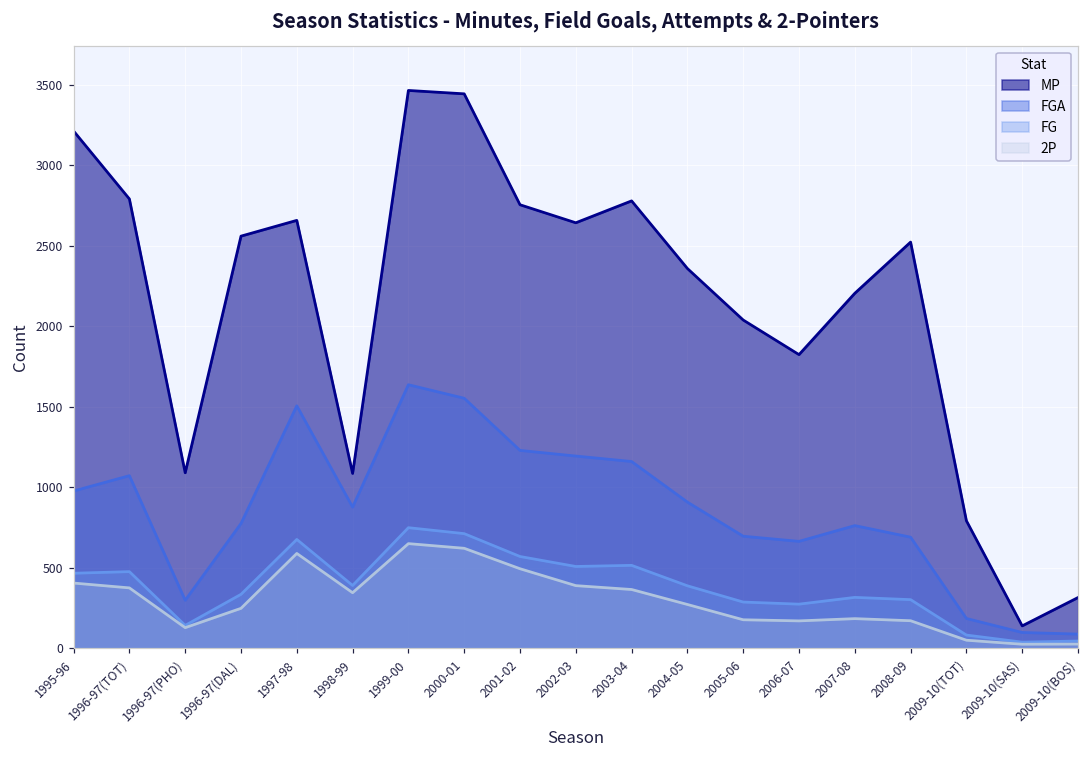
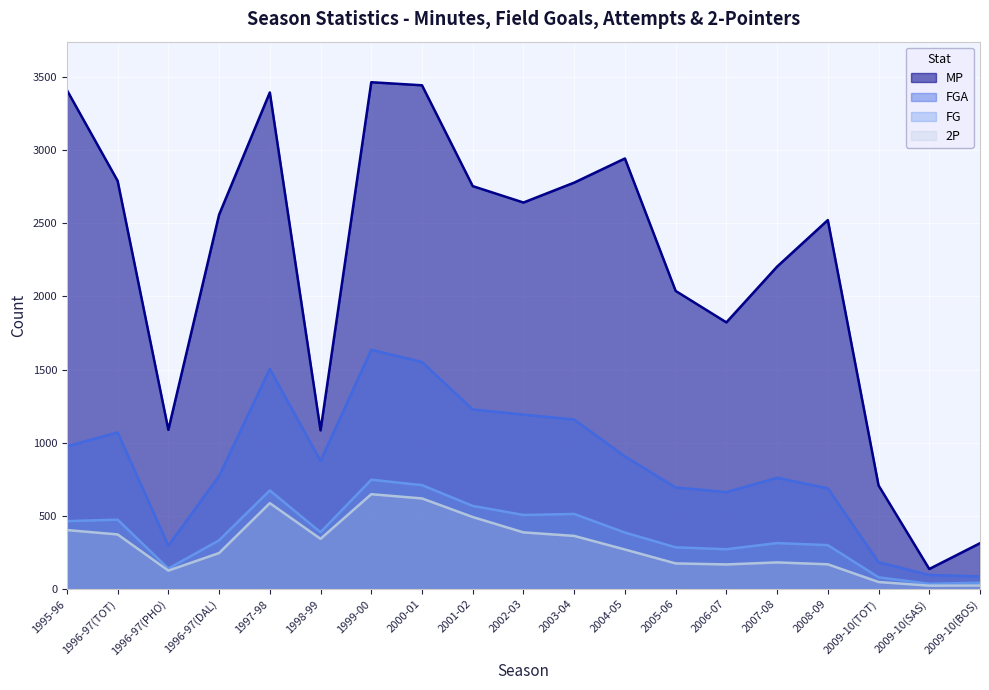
  {
    "MP": {
-     "1995-96": 3210,
+     "1995-96": 3410,
      "1996-97(TOT)": 2790,
      "1996-97(PHO)": 1090,
      "1996-97(DAL)": 2560,
-     "1997-98": 2660,
+     "1997-98": 3390,
      "1998-99": 1090,
      "1999-00": 3460,
      "2000-01": 3440,
      "2001-02": 2750,
      "2002-03": 2640,
      "2003-04": 2780,
-     "2004-05": 2360,
+     "2004-05": 2940,
      "2005-06": 2040,
      "2006-07": 1820,
      "2007-08": 2200,
      "2008-09": 2520,
-     "2009-10(TOT)": 790,
+     "2009-10(TOT)": 710,
      "2009-10(SAS)": 140,
      "2009-10(BOS)": 310
    }
  }
